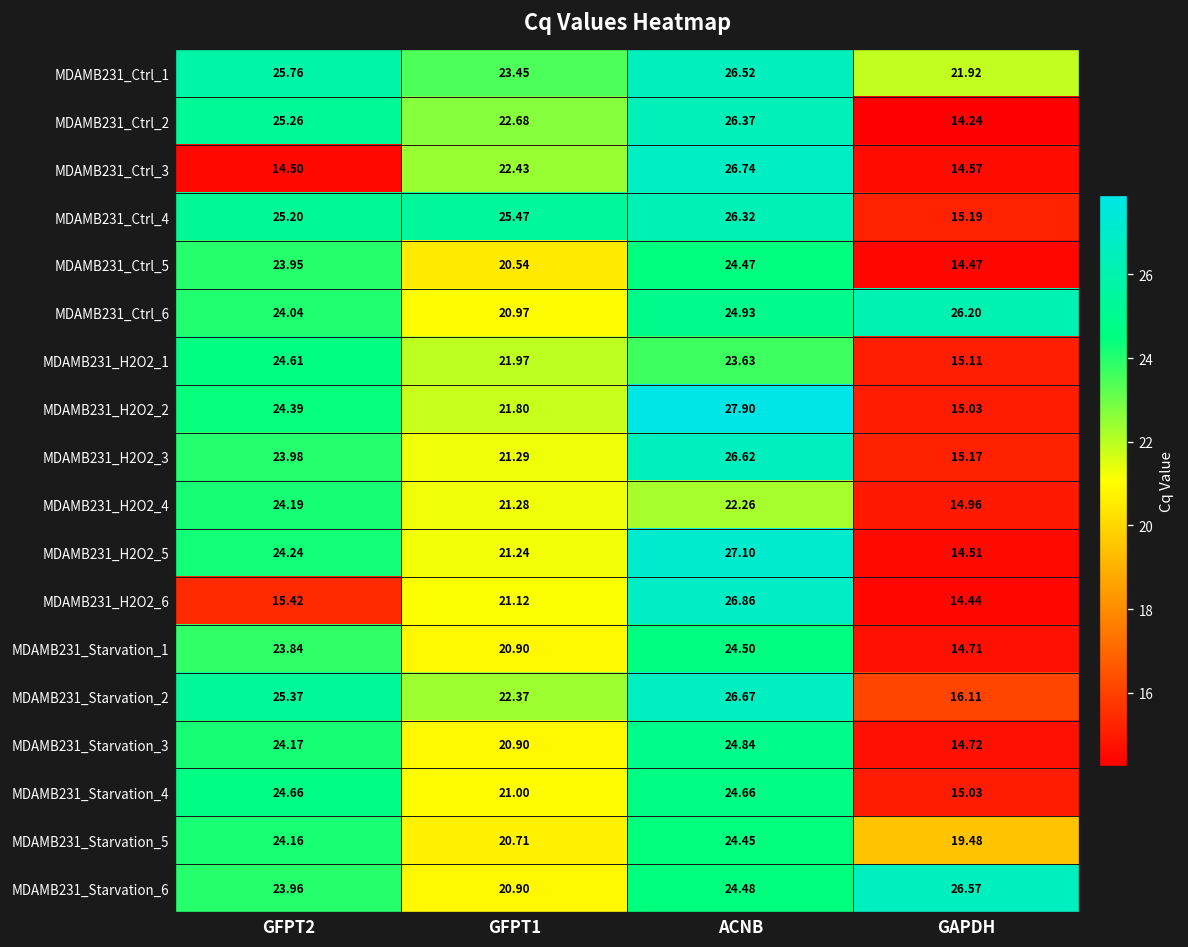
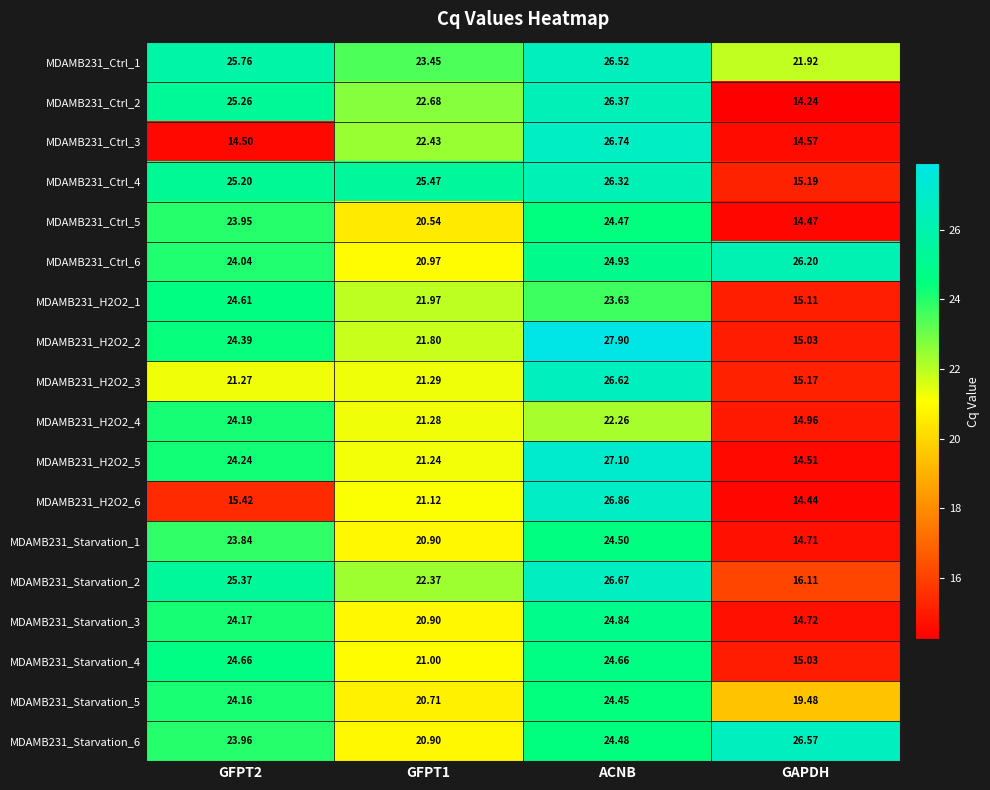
  {
    "MDAMB231_Ctrl_1": {
      "GFPT2": 25.76,
      "GFPT1": 23.45,
      "ACNB": 26.52,
      "GAPDH": 21.92
    },
    "MDAMB231_Ctrl_2": {
      "GFPT2": 25.26,
      "GFPT1": 22.68,
      "ACNB": 26.37,
      "GAPDH": 14.24
    },
    "MDAMB231_Ctrl_3": {
      "GFPT2": 14.50,
      "GFPT1": 22.43,
      "ACNB": 26.74,
      "GAPDH": 14.57
    },
    "MDAMB231_Ctrl_4": {
      "GFPT2": 25.20,
      "GFPT1": 25.47,
      "ACNB": 26.32,
      "GAPDH": 15.19
    },
    "MDAMB231_Ctrl_5": {
      "GFPT2": 23.95,
      "GFPT1": 20.54,
      "ACNB": 24.47,
      "GAPDH": 14.47
    },
    "MDAMB231_Ctrl_6": {
      "GFPT2": 24.04,
      "GFPT1": 20.97,
      "ACNB": 24.93,
      "GAPDH": 26.20
    },
    "MDAMB231_H2O2_1": {
      "GFPT2": 24.61,
      "GFPT1": 21.97,
      "ACNB": 23.63,
      "GAPDH": 15.11
    },
    "MDAMB231_H2O2_2": {
      "GFPT2": 24.39,
      "GFPT1": 21.80,
      "ACNB": 27.90,
      "GAPDH": 15.03
    },
    "MDAMB231_H2O2_3": {
-     "GFPT2": 23.98,
+     "GFPT2": 21.27,
      "GFPT1": 21.29,
      "ACNB": 26.62,
      "GAPDH": 15.17
    },
    "MDAMB231_H2O2_4": {
      "GFPT2": 24.19,
      "GFPT1": 21.28,
      "ACNB": 22.26,
      "GAPDH": 14.96
    },
    "MDAMB231_H2O2_5": {
      "GFPT2": 24.24,
      "GFPT1": 21.24,
      "ACNB": 27.10,
      "GAPDH": 14.51
    },
    "MDAMB231_H2O2_6": {
      "GFPT2": 15.42,
      "GFPT1": 21.12,
      "ACNB": 26.86,
      "GAPDH": 14.44
    },
    "MDAMB231_Starvation_1": {
      "GFPT2": 23.84,
      "GFPT1": 20.90,
      "ACNB": 24.50,
      "GAPDH": 14.71
    },
    "MDAMB231_Starvation_2": {
      "GFPT2": 25.37,
      "GFPT1": 22.37,
      "ACNB": 26.67,
      "GAPDH": 16.11
    },
    "MDAMB231_Starvation_3": {
      "GFPT2": 24.17,
      "GFPT1": 20.90,
      "ACNB": 24.84,
      "GAPDH": 14.72
    },
    "MDAMB231_Starvation_4": {
      "GFPT2": 24.66,
      "GFPT1": 21.00,
      "ACNB": 24.66,
      "GAPDH": 15.03
    },
    "MDAMB231_Starvation_5": {
      "GFPT2": 24.16,
      "GFPT1": 20.71,
      "ACNB": 24.45,
      "GAPDH": 19.48
    },
    "MDAMB231_Starvation_6": {
      "GFPT2": 23.96,
      "GFPT1": 20.90,
      "ACNB": 24.48,
      "GAPDH": 26.57
    }
  }
